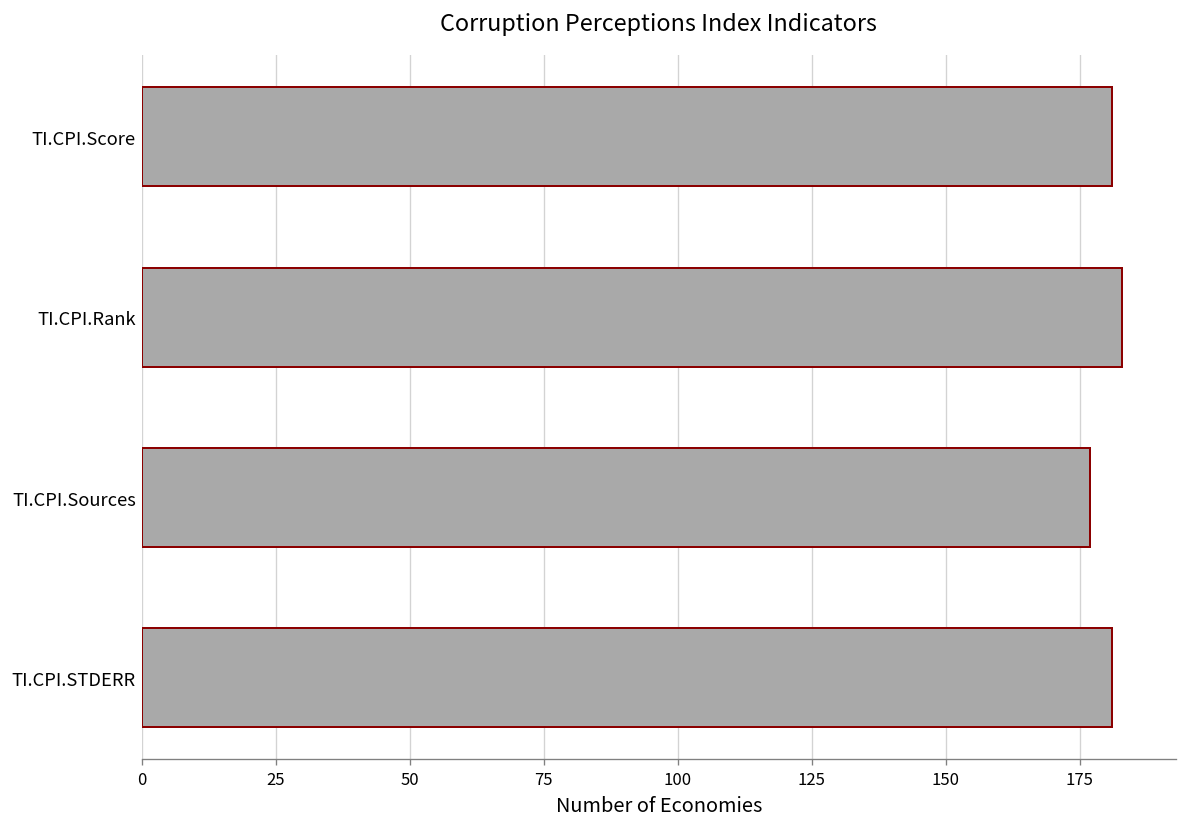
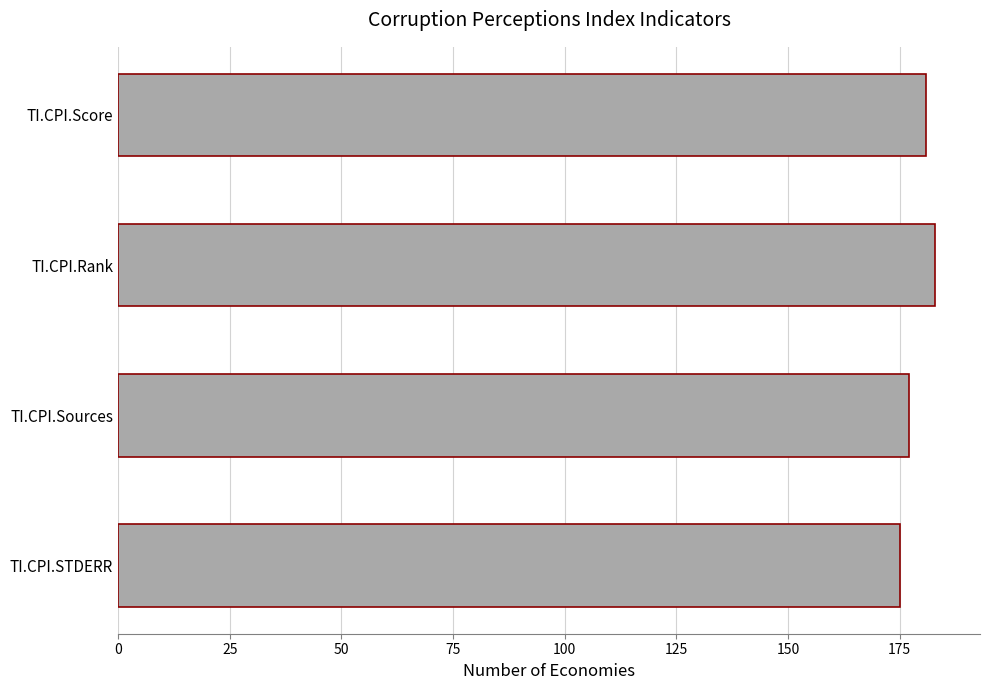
  {
    "TI.CPI.Score": 181,
    "TI.CPI.Rank": 183,
    "TI.CPI.Sources": 177,
-   "TI.CPI.STDERR": 181
+   "TI.CPI.STDERR": 175
  }
